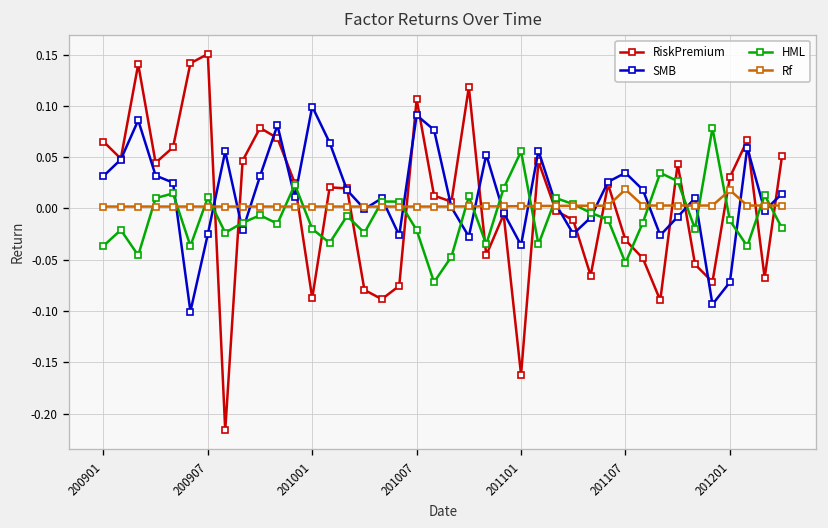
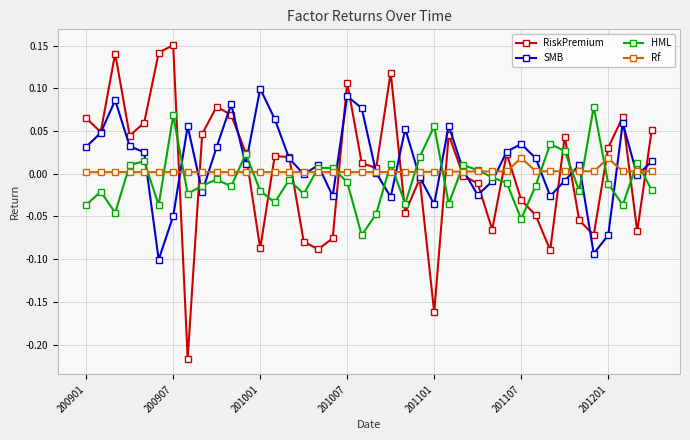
  {
    "RiskPremium": {
      "200901": 0.07,
      "200907": 0.15,
      "201001": -0.09,
      "201007": 0.11,
      "201101": -0.16,
      "201107": -0.03,
      "201201": 0.03
    },
    "SMB": {
      "200901": 0.03,
-     "200907": -0.03,
+     "200907": -0.05,
      "201001": 0.10,
      "201007": 0.09,
      "201101": -0.04,
      "201107": 0.03,
      "201201": -0.07
    },
    "HML": {
      "200901": -0.04,
-     "200907": 0.01,
+     "200907": 0.07,
      "201001": -0.02,
-     "201007": -0.02,
+     "201007": -0.01,
      "201101": 0.06,
      "201107": -0.05,
      "201201": -0.01
    },
    "Rf": {
      "200901": 0.00,
      "200907": 0.00,
      "201001": 0.00,
      "201007": 0.00,
      "201101": 0.00,
      "201107": 0.02,
      "201201": 0.02
    }
  }
